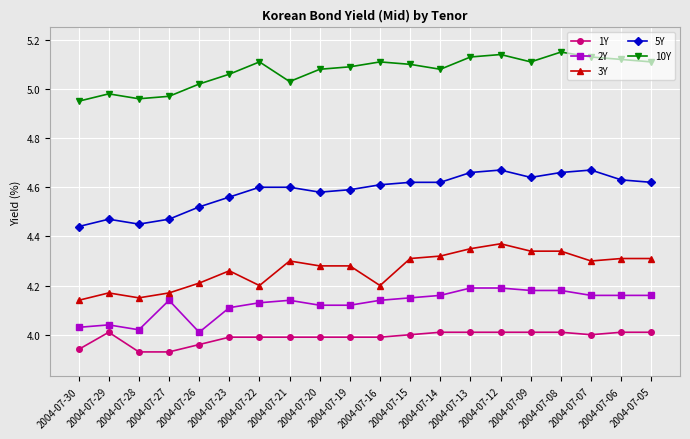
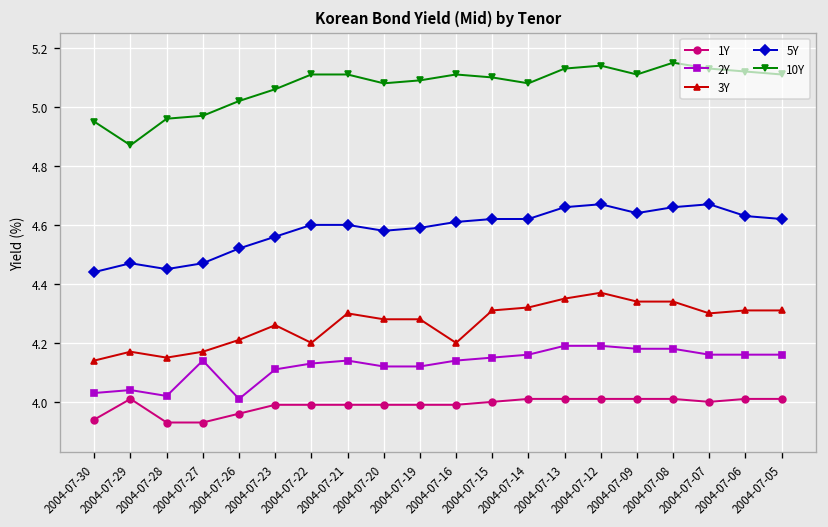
  {
    "1Y": {
      "2004-07-30": 3.94,
      "2004-07-29": 4.01,
      "2004-07-28": 3.93,
      "2004-07-27": 3.93,
      "2004-07-26": 3.96,
      "2004-07-23": 3.99,
      "2004-07-22": 3.99,
      "2004-07-21": 3.99,
      "2004-07-20": 3.99,
      "2004-07-19": 3.99,
      "2004-07-16": 3.99,
      "2004-07-15": 4.00,
      "2004-07-14": 4.01,
      "2004-07-13": 4.01,
      "2004-07-12": 4.01,
      "2004-07-09": 4.01,
      "2004-07-08": 4.01,
      "2004-07-07": 4.00,
      "2004-07-06": 4.01,
      "2004-07-05": 4.01
    },
    "2Y": {
      "2004-07-30": 4.03,
      "2004-07-29": 4.04,
      "2004-07-28": 4.02,
      "2004-07-27": 4.14,
      "2004-07-26": 4.01,
      "2004-07-23": 4.11,
      "2004-07-22": 4.13,
      "2004-07-21": 4.14,
      "2004-07-20": 4.12,
      "2004-07-19": 4.12,
      "2004-07-16": 4.14,
      "2004-07-15": 4.15,
      "2004-07-14": 4.16,
      "2004-07-13": 4.19,
      "2004-07-12": 4.19,
      "2004-07-09": 4.18,
      "2004-07-08": 4.18,
      "2004-07-07": 4.16,
      "2004-07-06": 4.16,
      "2004-07-05": 4.16
    },
    "3Y": {
      "2004-07-30": 4.14,
      "2004-07-29": 4.17,
      "2004-07-28": 4.15,
      "2004-07-27": 4.17,
      "2004-07-26": 4.21,
      "2004-07-23": 4.26,
      "2004-07-22": 4.20,
      "2004-07-21": 4.30,
      "2004-07-20": 4.28,
      "2004-07-19": 4.28,
      "2004-07-16": 4.20,
      "2004-07-15": 4.31,
      "2004-07-14": 4.32,
      "2004-07-13": 4.35,
      "2004-07-12": 4.37,
      "2004-07-09": 4.34,
      "2004-07-08": 4.34,
      "2004-07-07": 4.30,
      "2004-07-06": 4.31,
      "2004-07-05": 4.31
    },
    "5Y": {
      "2004-07-30": 4.44,
      "2004-07-29": 4.47,
      "2004-07-28": 4.45,
      "2004-07-27": 4.47,
      "2004-07-26": 4.52,
      "2004-07-23": 4.56,
      "2004-07-22": 4.60,
      "2004-07-21": 4.60,
      "2004-07-20": 4.58,
      "2004-07-19": 4.59,
      "2004-07-16": 4.61,
      "2004-07-15": 4.62,
      "2004-07-14": 4.62,
      "2004-07-13": 4.66,
      "2004-07-12": 4.67,
      "2004-07-09": 4.64,
      "2004-07-08": 4.66,
      "2004-07-07": 4.67,
      "2004-07-06": 4.63,
      "2004-07-05": 4.62
    },
    "10Y": {
      "2004-07-30": 4.95,
-     "2004-07-29": 4.98,
+     "2004-07-29": 4.87,
      "2004-07-28": 4.96,
      "2004-07-27": 4.97,
      "2004-07-26": 5.02,
      "2004-07-23": 5.06,
      "2004-07-22": 5.11,
-     "2004-07-21": 5.03,
+     "2004-07-21": 5.11,
      "2004-07-20": 5.08,
      "2004-07-19": 5.09,
      "2004-07-16": 5.11,
      "2004-07-15": 5.10,
      "2004-07-14": 5.08,
      "2004-07-13": 5.13,
      "2004-07-12": 5.14,
      "2004-07-09": 5.11,
      "2004-07-08": 5.15
    }
  }
